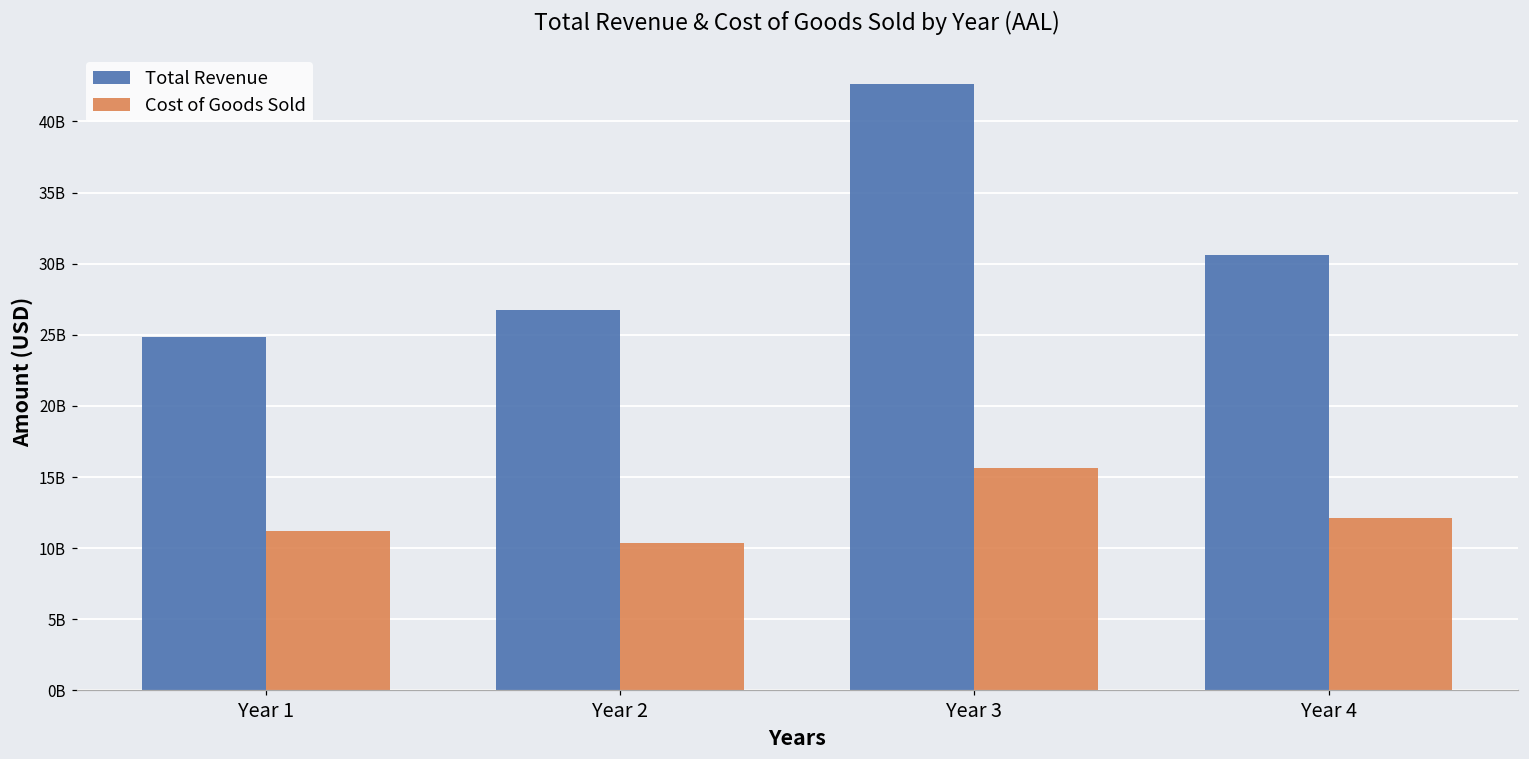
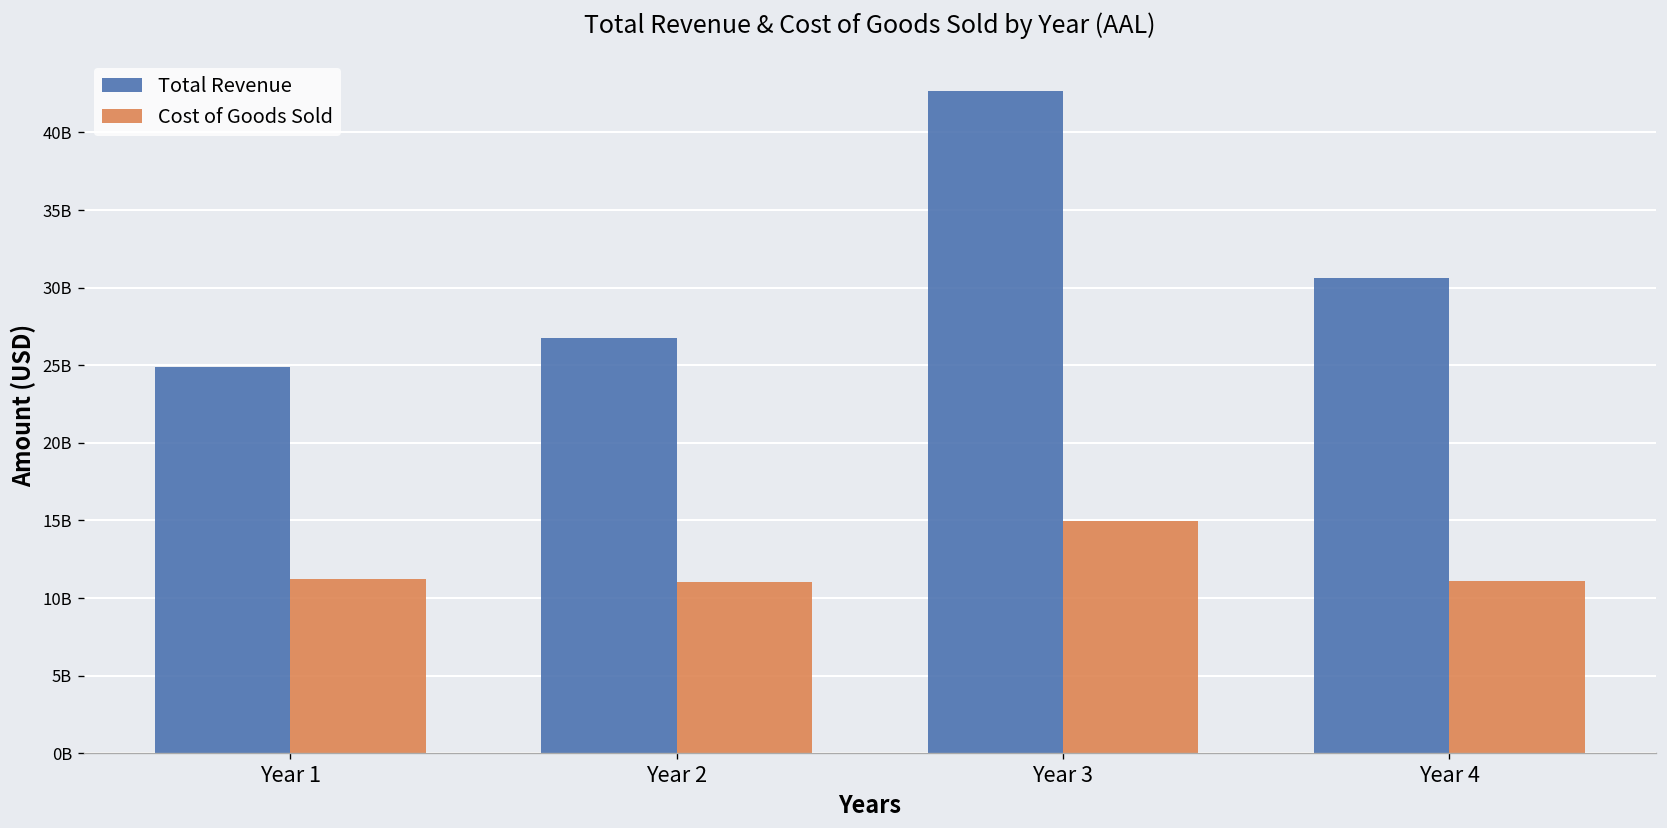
  {
    "Total Revenue": {
      "Year 1": 24900000000,
      "Year 2": 26700000000,
      "Year 3": 42700000000,
      "Year 4": 30600000000
    },
    "Cost of Goods Sold": {
      "Year 1": 11200000000,
-     "Year 2": 10400000000,
-     "Year 3": 15600000000,
-     "Year 4": 12100000000
+     "Year 2": 11000000000,
+     "Year 3": 14900000000,
+     "Year 4": 11100000000
    }
  }
